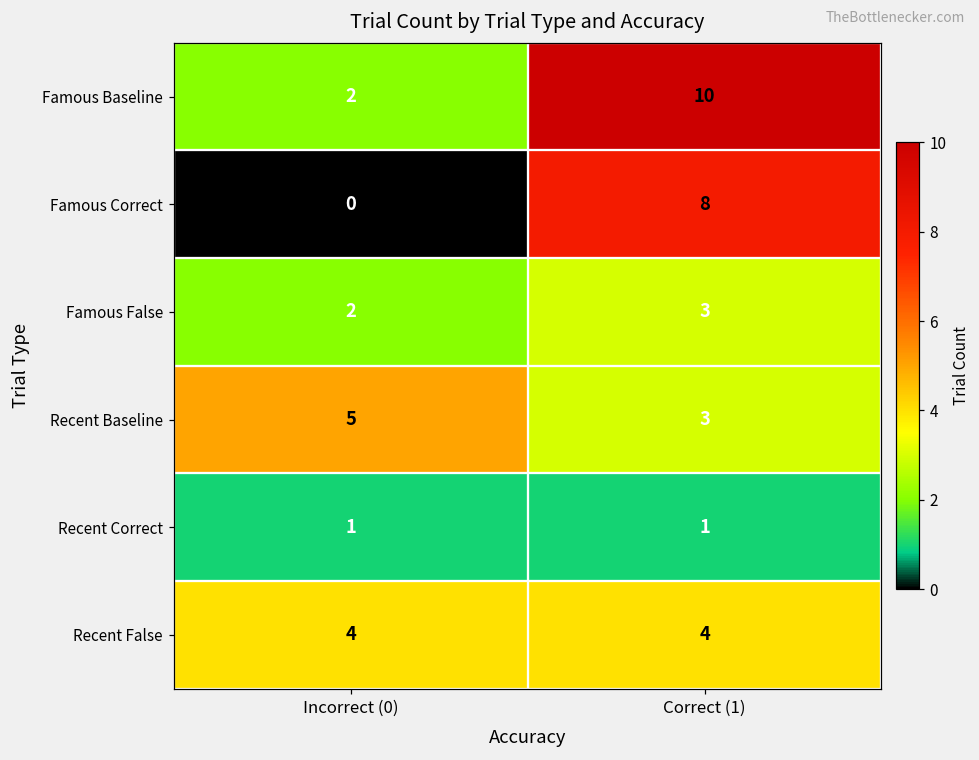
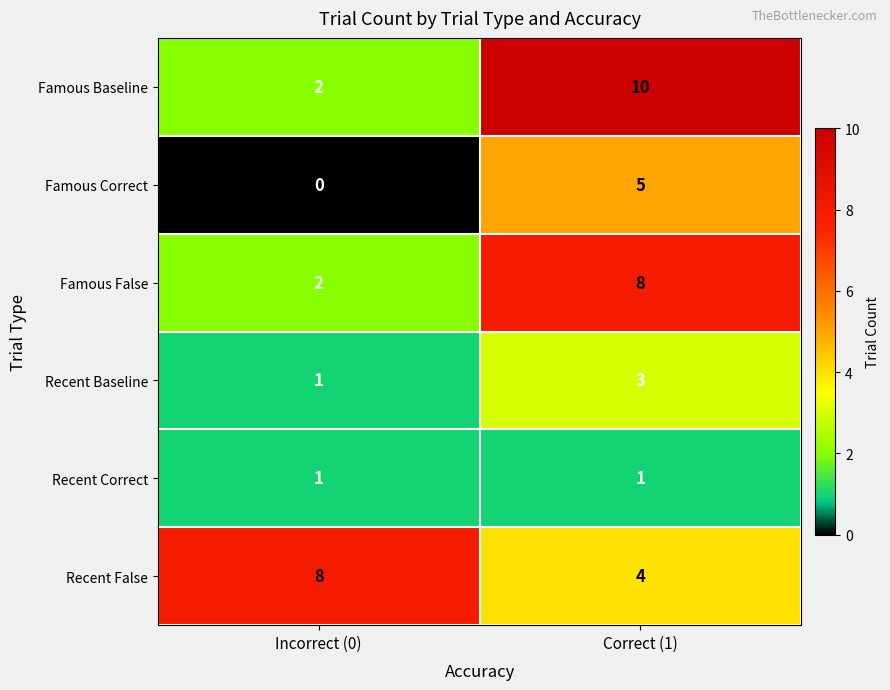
  {
    "Famous Baseline": {
      "Incorrect (0)": 2,
      "Correct (1)": 10
    },
    "Famous Correct": {
      "Incorrect (0)": 0,
-     "Correct (1)": 8
+     "Correct (1)": 5
    },
    "Famous False": {
      "Incorrect (0)": 2,
-     "Correct (1)": 3
+     "Correct (1)": 8
    },
    "Recent Baseline": {
-     "Incorrect (0)": 5,
+     "Incorrect (0)": 1,
      "Correct (1)": 3
    },
    "Recent Correct": {
      "Incorrect (0)": 1,
      "Correct (1)": 1
    },
    "Recent False": {
-     "Incorrect (0)": 4,
+     "Incorrect (0)": 8,
      "Correct (1)": 4
    }
  }
